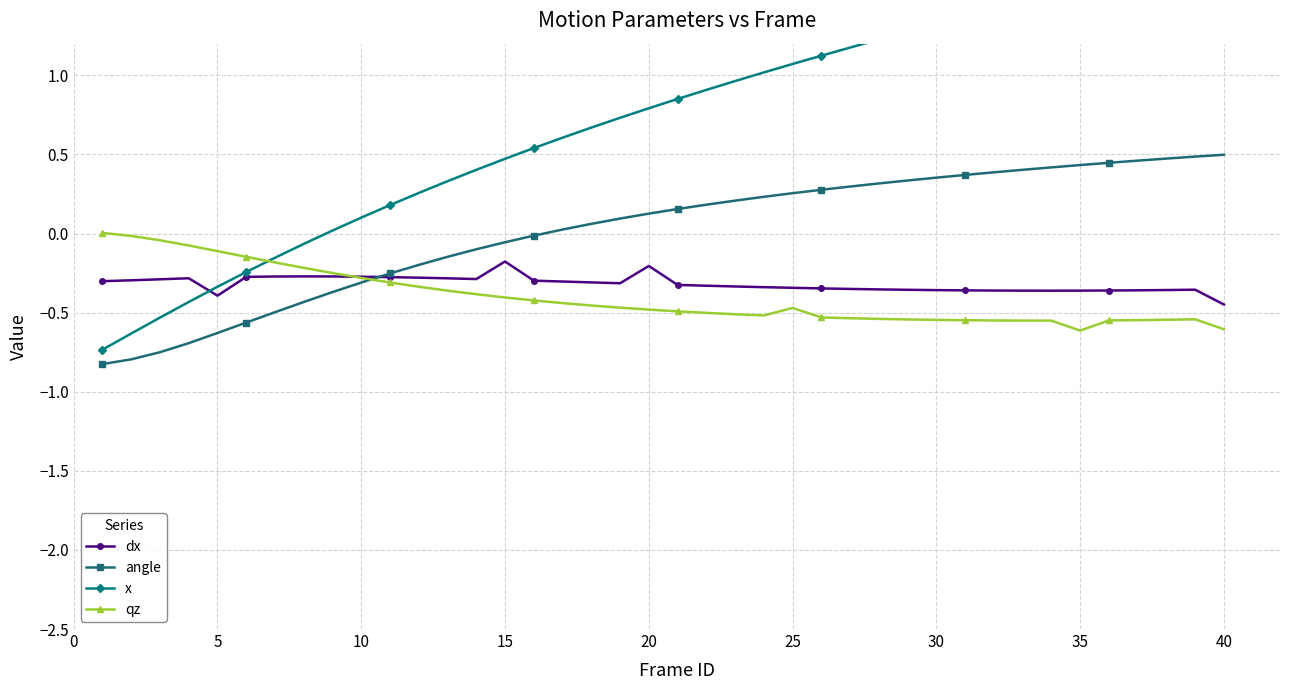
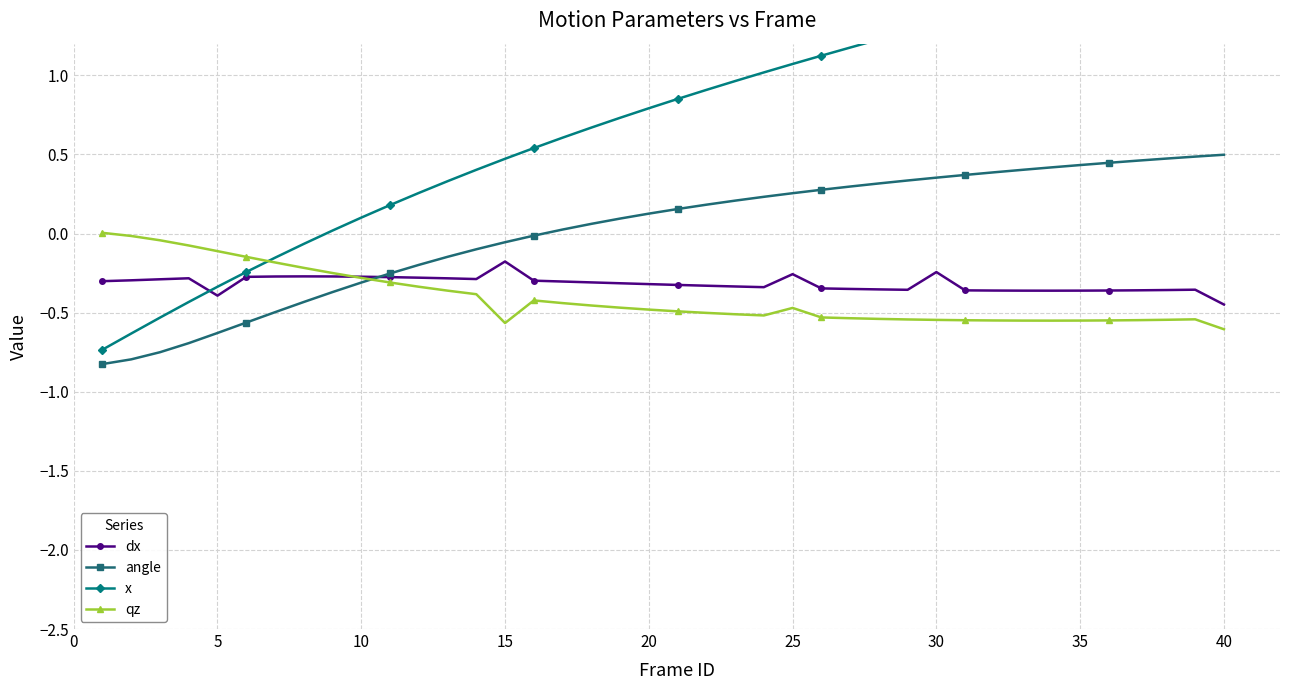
  {
    "dx": {
      "5": -0.39,
      "15": -0.18,
-     "20": -0.21,
-     "25": -0.34,
-     "30": -0.36,
+     "20": -0.32,
+     "25": -0.26,
+     "30": -0.24,
      "35": -0.36,
      "40": -0.45
    },
    "qz": {
      "5": -0.11,
-     "15": -0.40,
+     "15": -0.57,
      "20": -0.48,
      "25": -0.47,
      "30": -0.55,
-     "35": -0.61,
+     "35": -0.55,
      "40": -0.61
    }
  }
